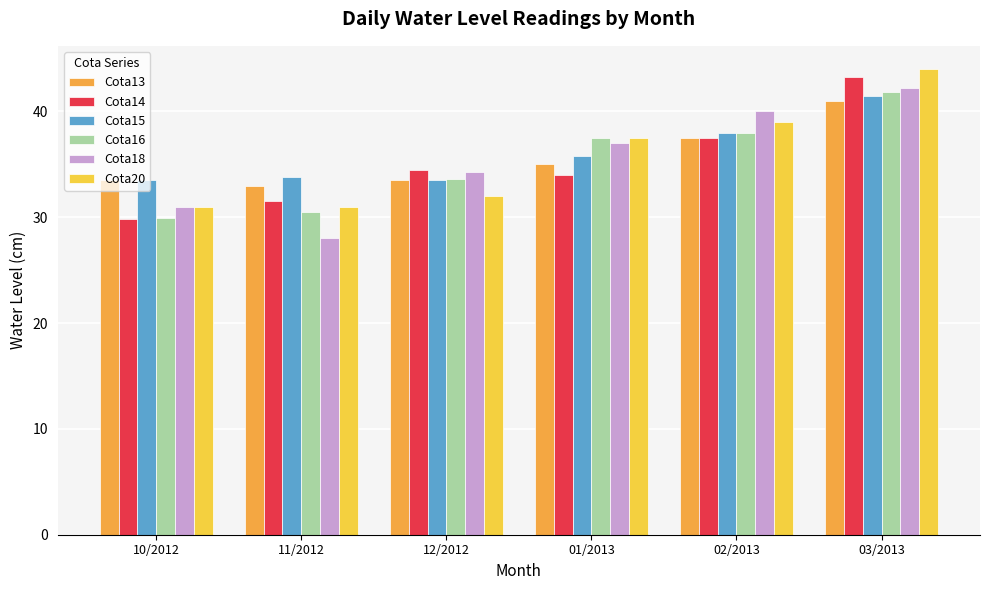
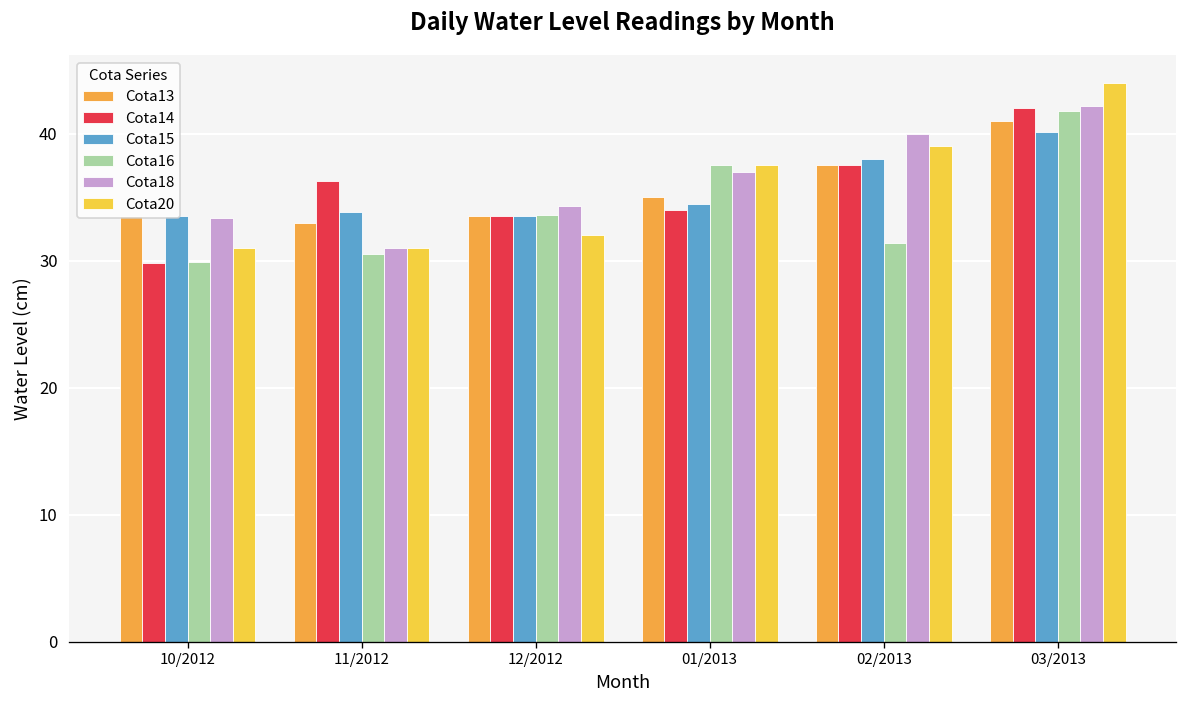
  {
    "Cota14": {
      "10/2012": 29.8,
-     "11/2012": 31.5,
-     "12/2012": 34.5,
+     "11/2012": 36.3,
+     "12/2012": 33.5,
      "01/2013": 34.0,
      "02/2013": 37.5,
-     "03/2013": 43.3
+     "03/2013": 42.0
    },
    "Cota15": {
      "11/2012": 33.8,
      "12/2012": 33.5,
-     "01/2013": 35.8,
+     "01/2013": 34.5,
      "02/2013": 38.0,
-     "03/2013": 41.5
+     "03/2013": 40.1
    },
    "Cota16": {
      "10/2012": 29.9,
      "11/2012": 30.5,
      "12/2012": 33.6,
      "01/2013": 37.5,
-     "02/2013": 38.0,
+     "02/2013": 31.4,
      "03/2013": 41.8
    },
    "Cota18": {
-     "10/2012": 31.0,
-     "11/2012": 28,
+     "10/2012": 33.4,
+     "11/2012": 31,
      "12/2012": 34.3,
      "01/2013": 37.0,
      "02/2013": 40.0,
      "03/2013": 42.2
    }
  }
